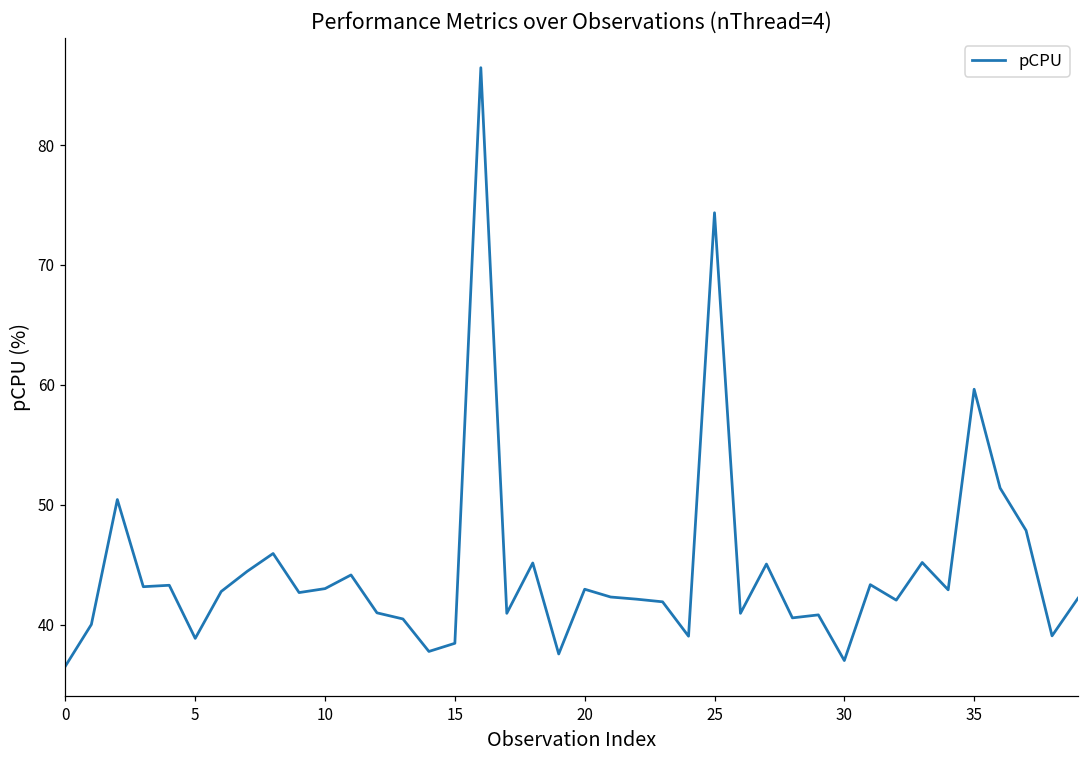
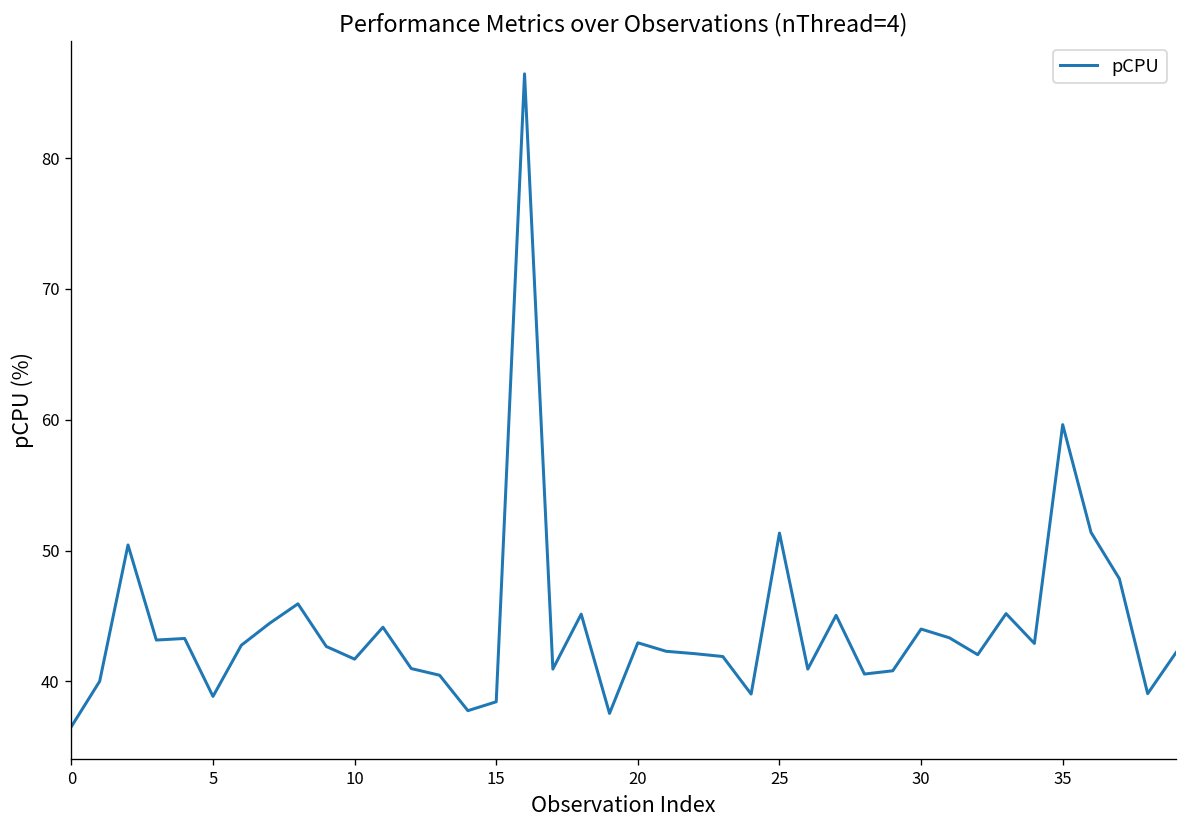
  {
    "0": 36.5,
    "5": 38.9,
-   "10": 43.0,
+   "10": 41.7,
    "15": 38.4,
    "20": 43.0,
-   "25": 74.4,
-   "30": 37,
+   "25": 51.3,
+   "30": 44,
    "35": 59.6
  }
